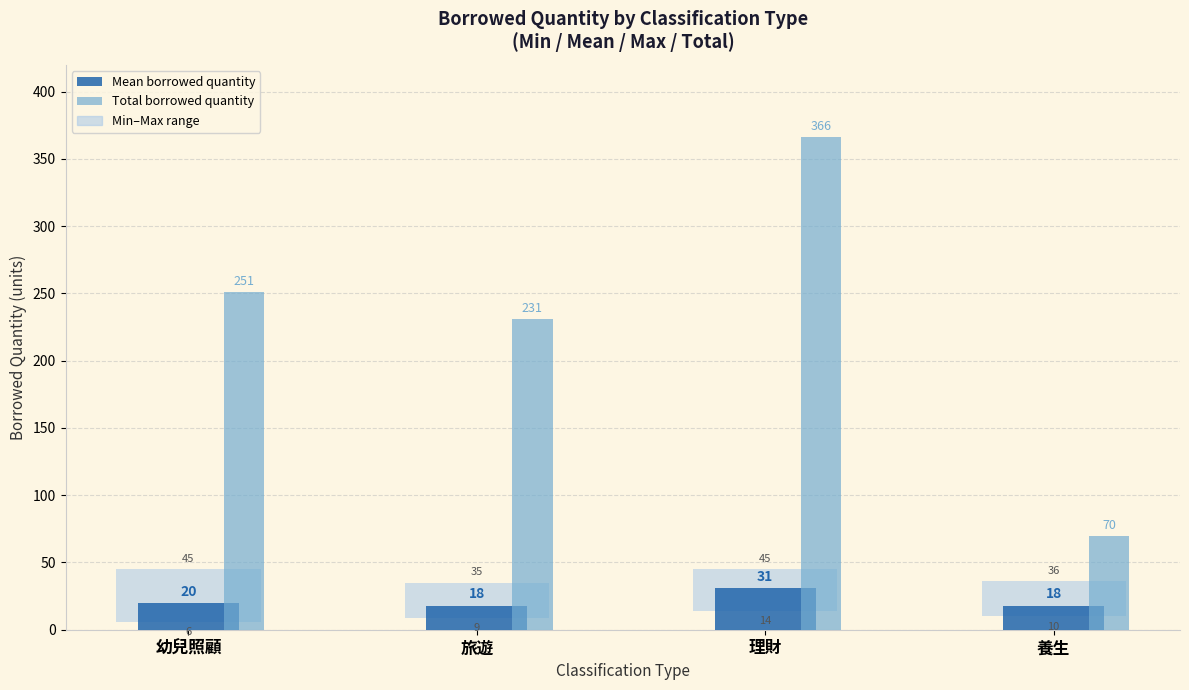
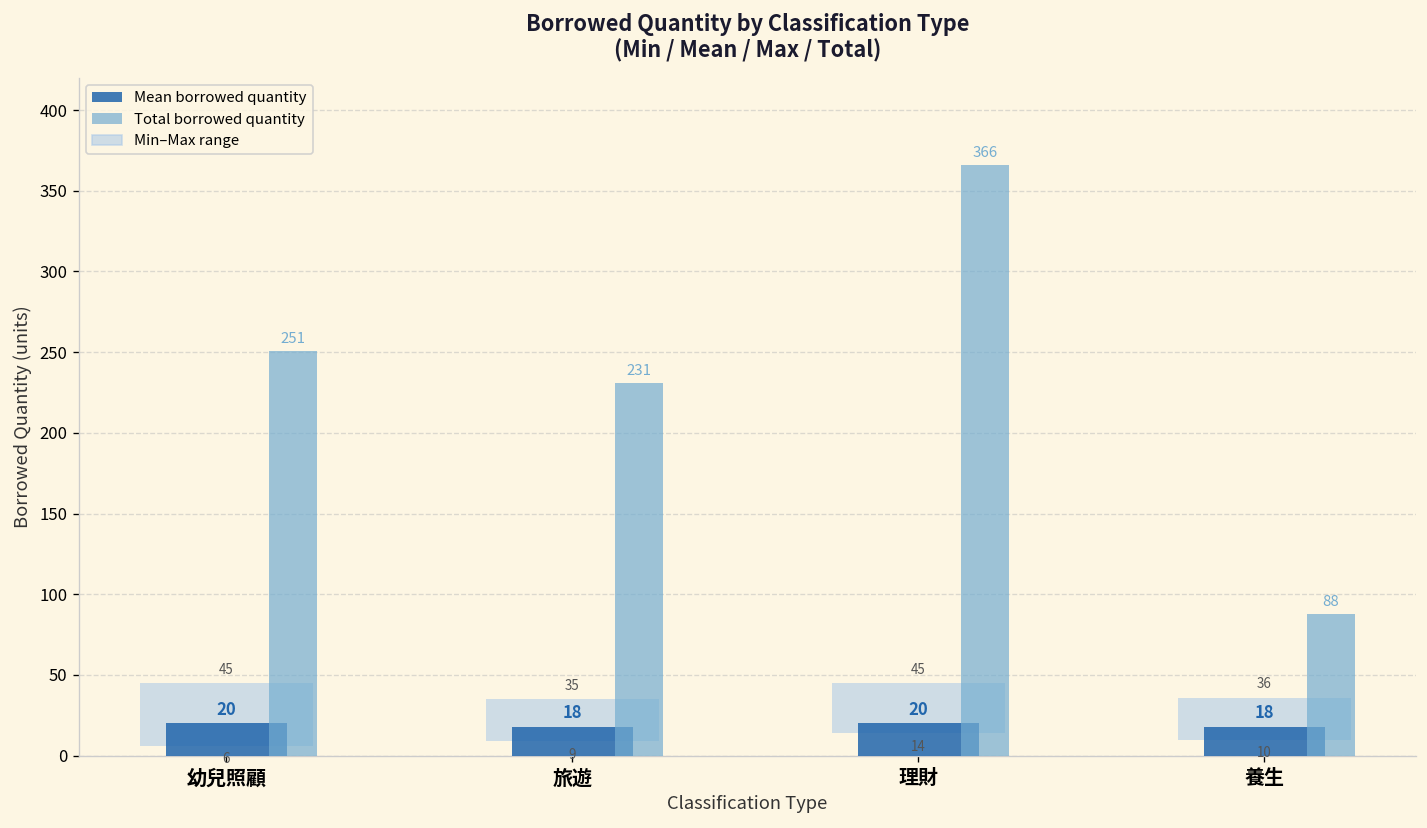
  {
    "Mean borrowed quantity": {
-     "理財": 31
+     "理財": 20
    },
    "Total borrowed quantity": {
      "幼兒照顧": 251,
      "旅遊": 231,
      "理財": 366,
-     "養生": 70
+     "養生": 88
    }
  }
